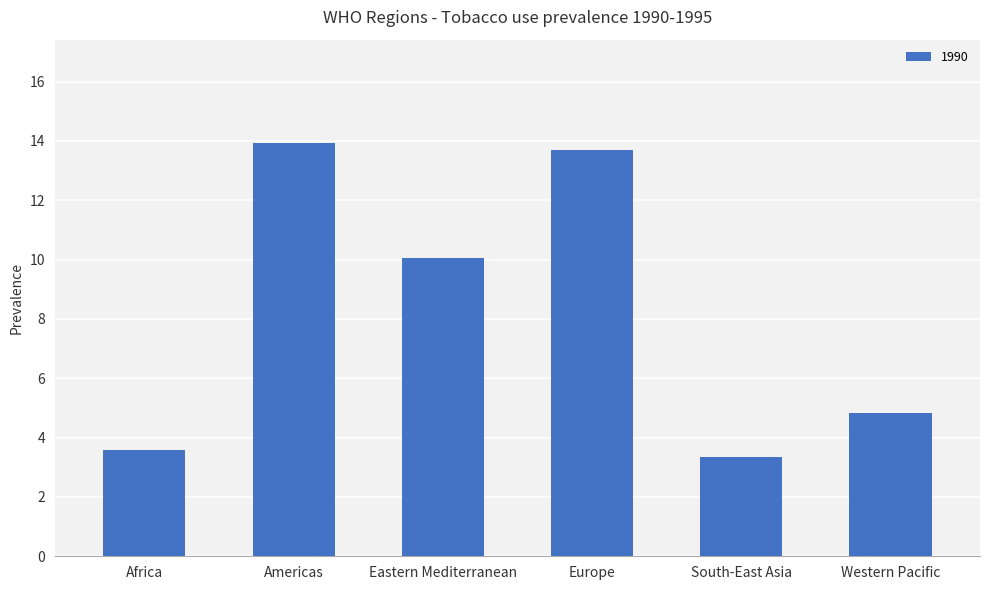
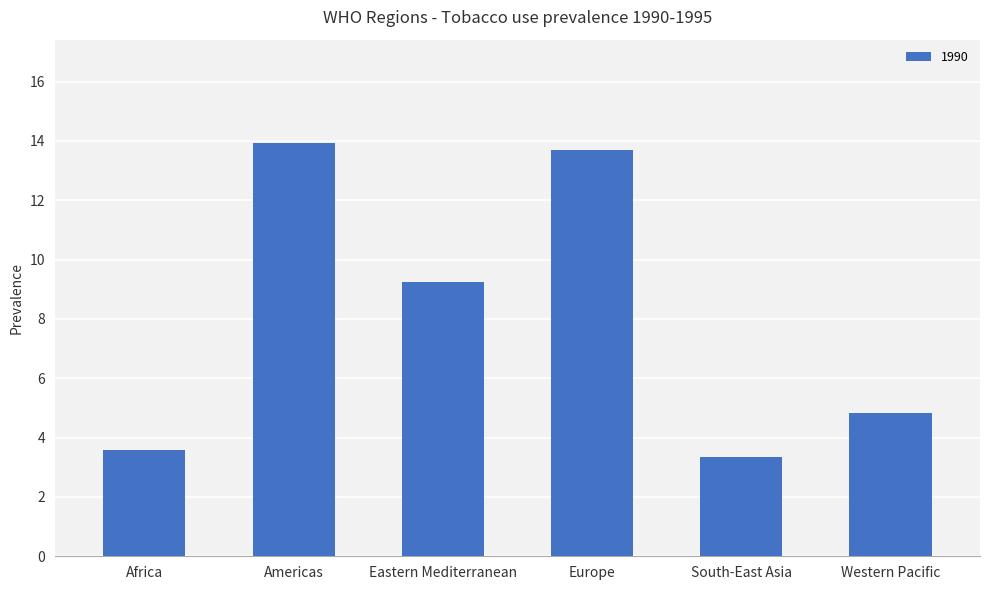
  {
    "Africa": 3.6,
    "Americas": 13.9,
-   "Eastern Mediterranean": 10.1,
+   "Eastern Mediterranean": 9.2,
    "Europe": 13.7,
    "South-East Asia": 3.3,
    "Western Pacific": 4.8
  }
